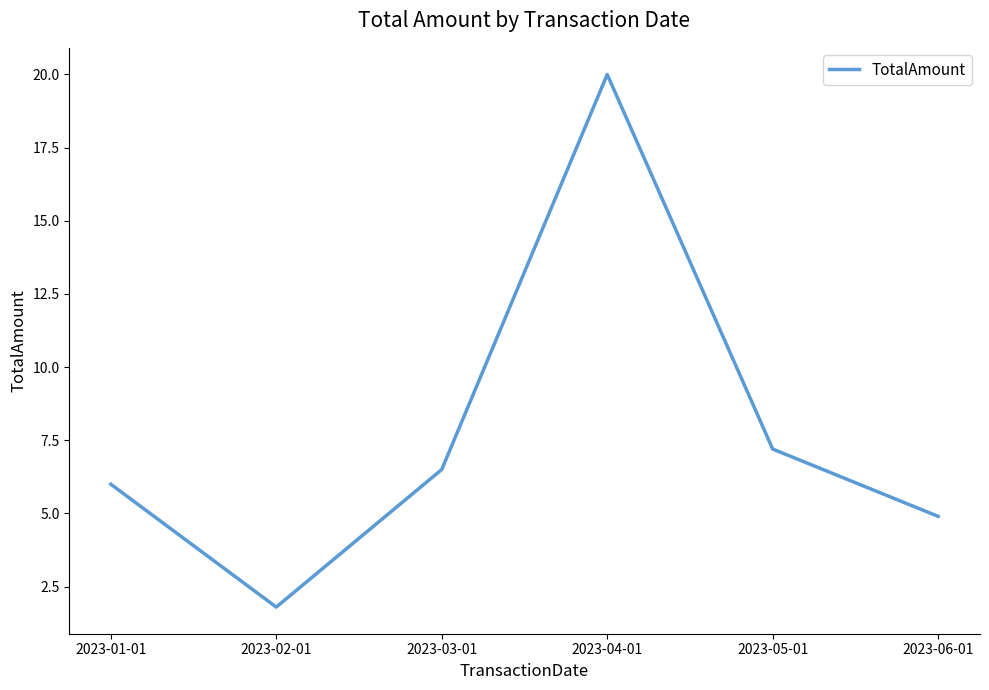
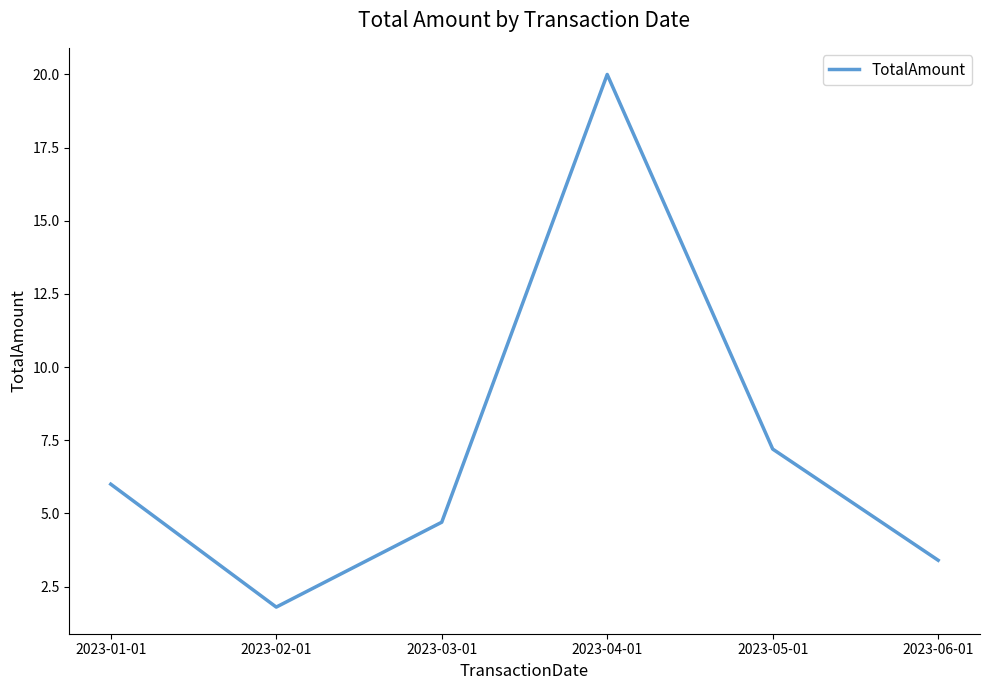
  {
    "2023-01-01": 6.0,
    "2023-02-01": 1.8,
-   "2023-03-01": 6.5,
+   "2023-03-01": 4.7,
    "2023-04-01": 20.0,
    "2023-05-01": 7.2,
-   "2023-06-01": 4.9
+   "2023-06-01": 3.4
  }
